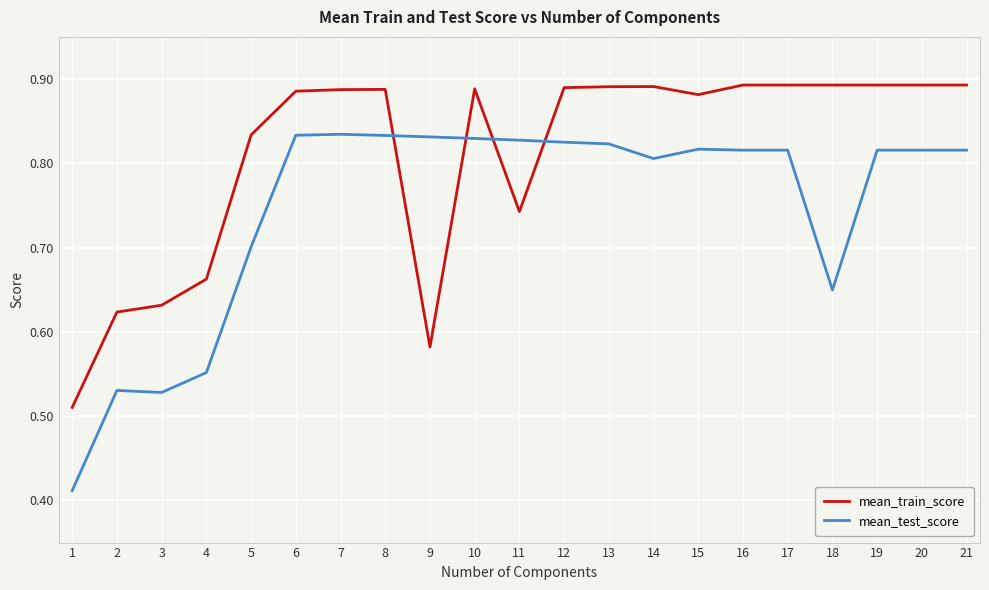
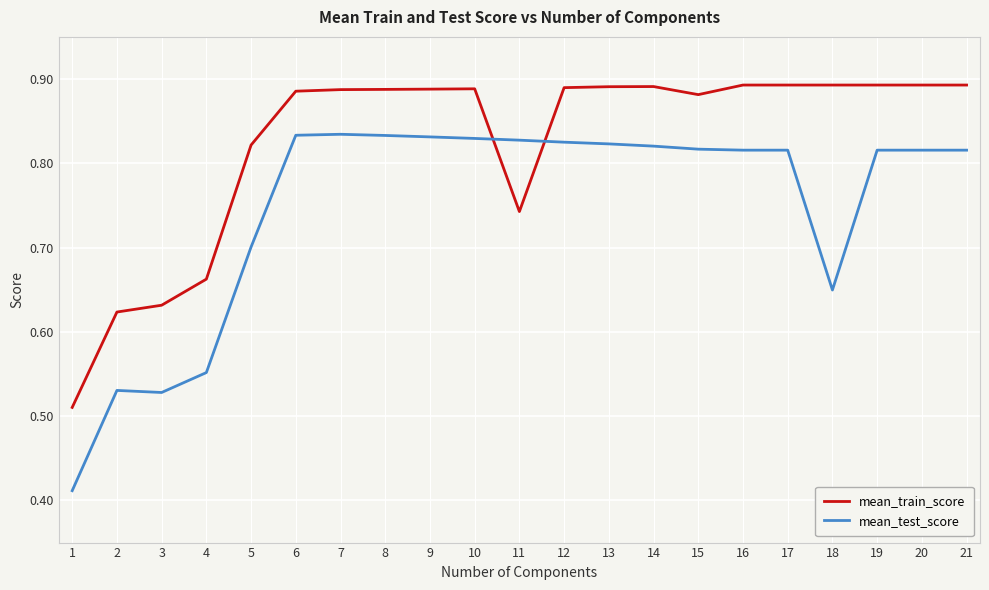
  {
    "mean_train_score": {
      "1": 0.51,
      "2": 0.62,
      "3": 0.63,
      "4": 0.66,
-     "5": 0.83,
+     "5": 0.82,
      "6": 0.89,
      "7": 0.89,
      "8": 0.89,
-     "9": 0.58,
+     "9": 0.89,
      "10": 0.89,
      "11": 0.74,
      "12": 0.89,
      "13": 0.89,
      "14": 0.89,
      "15": 0.88,
      "16": 0.89,
      "17": 0.89,
      "18": 0.89,
      "19": 0.89,
      "20": 0.89,
      "21": 0.89
    },
    "mean_test_score": {
      "1": 0.41,
      "2": 0.53,
      "3": 0.53,
      "4": 0.55,
      "5": 0.70,
      "6": 0.83,
      "7": 0.83,
      "8": 0.83,
      "9": 0.83,
      "10": 0.83,
      "11": 0.83,
      "12": 0.83,
      "13": 0.82,
-     "14": 0.81,
+     "14": 0.82,
      "15": 0.82,
      "16": 0.82,
      "17": 0.82,
      "18": 0.65,
      "19": 0.82,
      "20": 0.82,
      "21": 0.82
    }
  }
